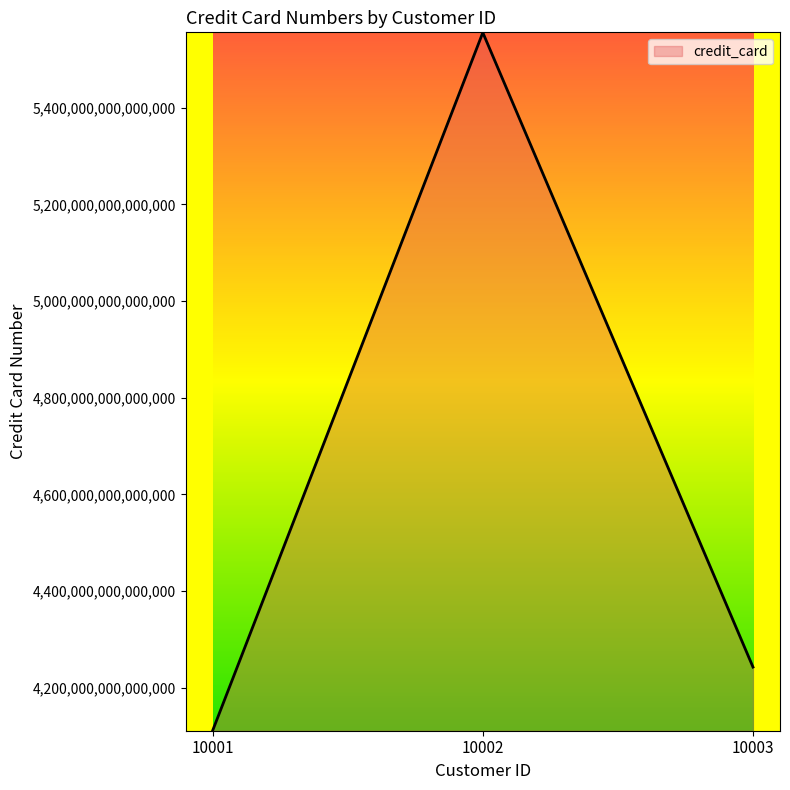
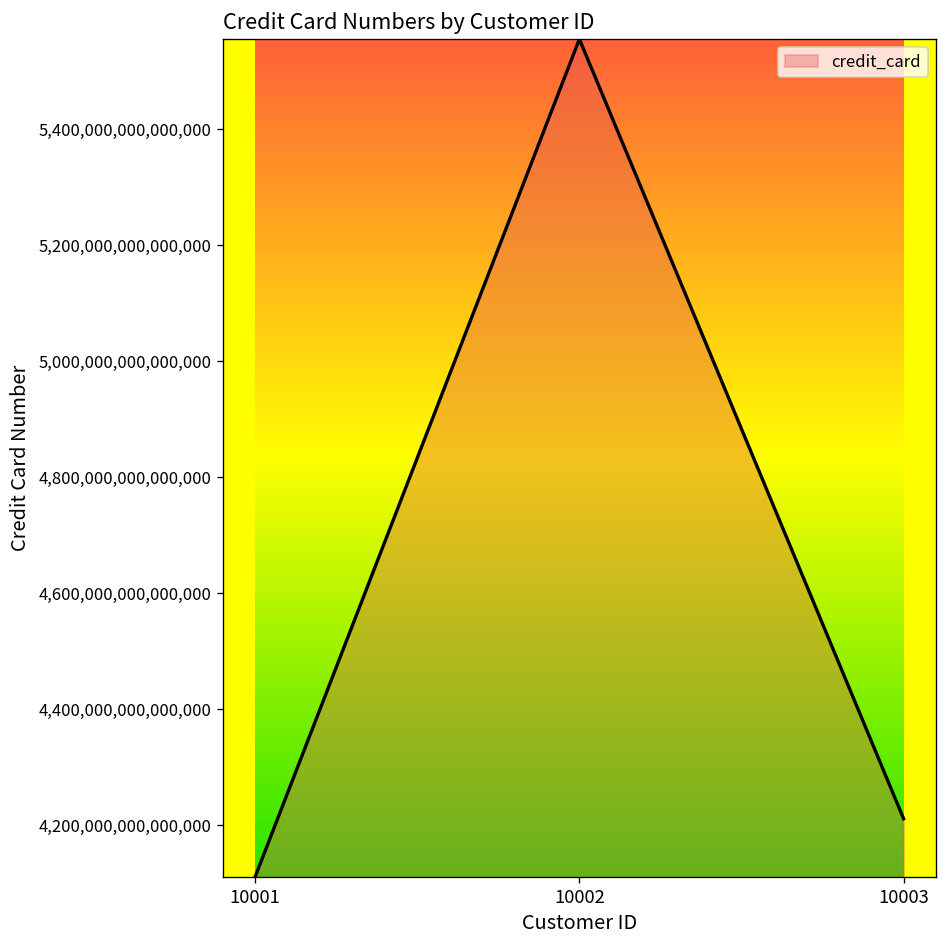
  {
    "10001": "4,110,000,000,000,000",
    "10002": "5,560,000,000,000,000",
-   "10003": "4,240,000,000,000,000"
+   "10003": "4,210,000,000,000,000"
  }
